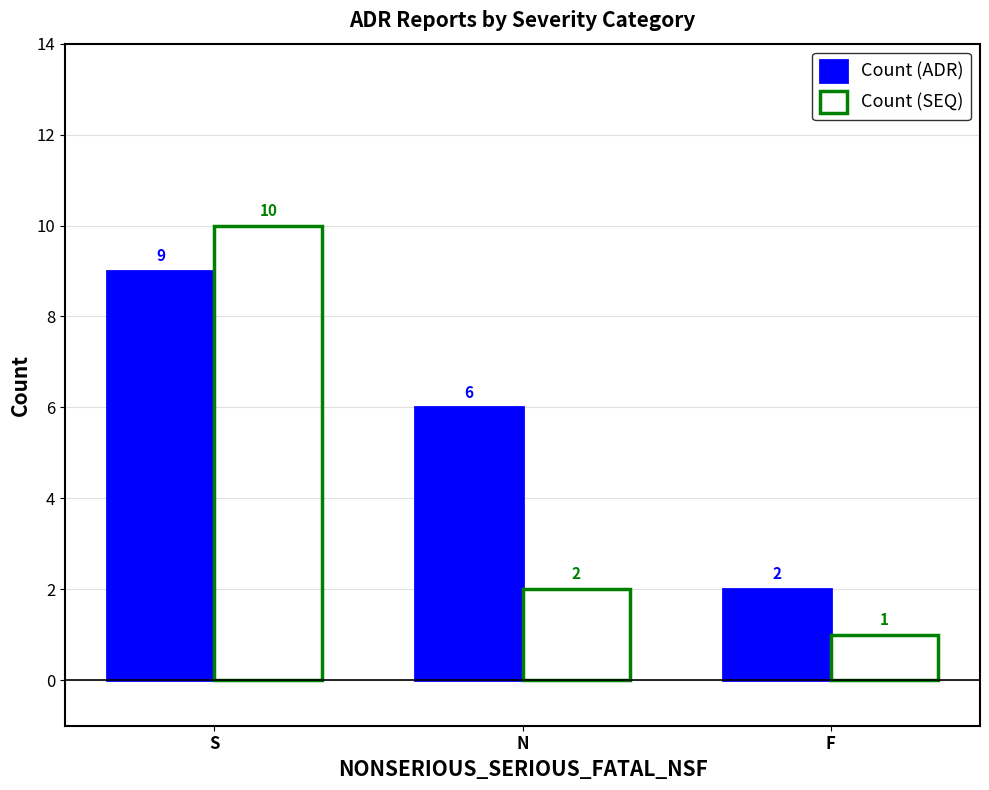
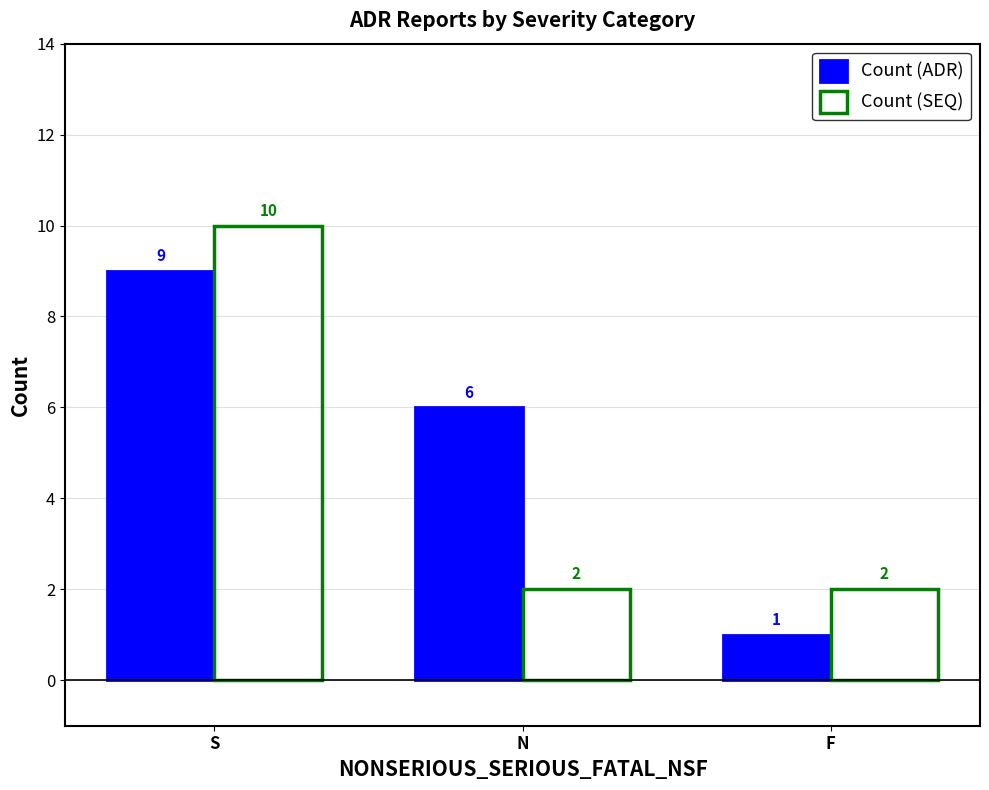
  {
    "Count (ADR)": {
      "S": 9,
      "N": 6,
-     "F": 2
+     "F": 1
    },
    "Count (SEQ)": {
      "S": 10,
      "N": 2,
-     "F": 1
+     "F": 2
    }
  }
